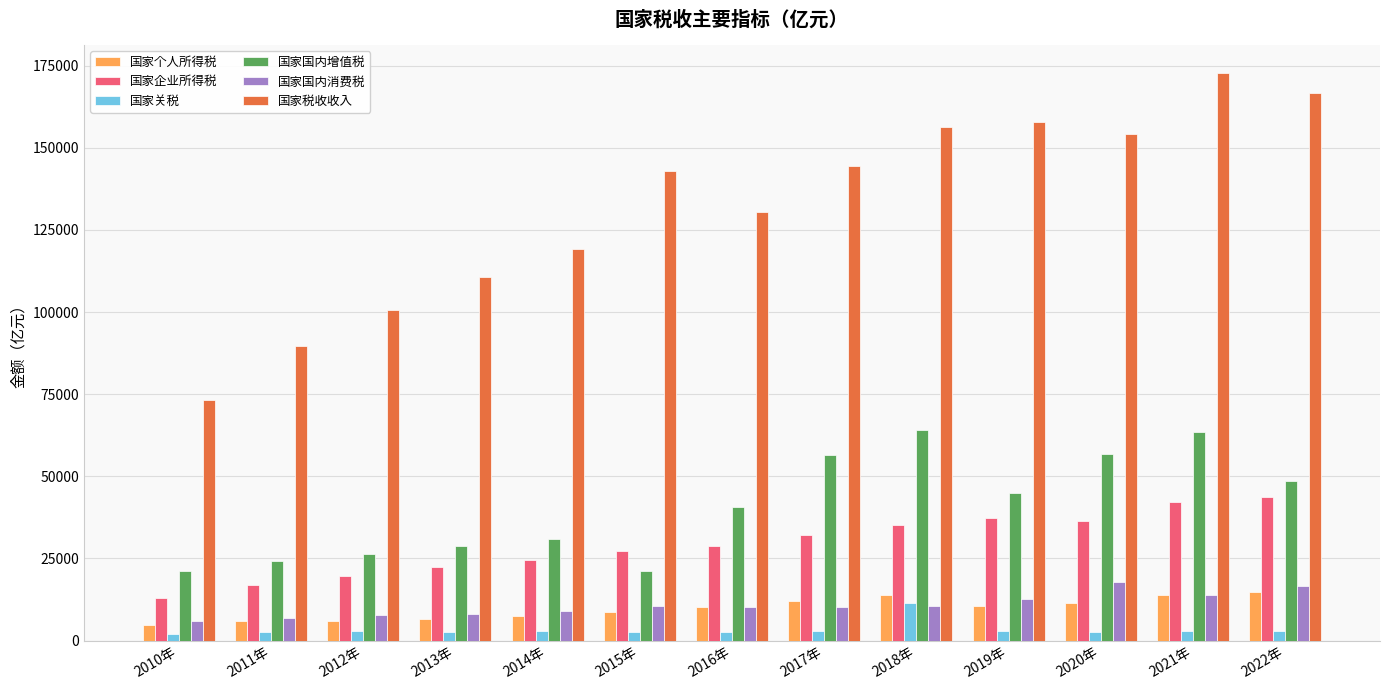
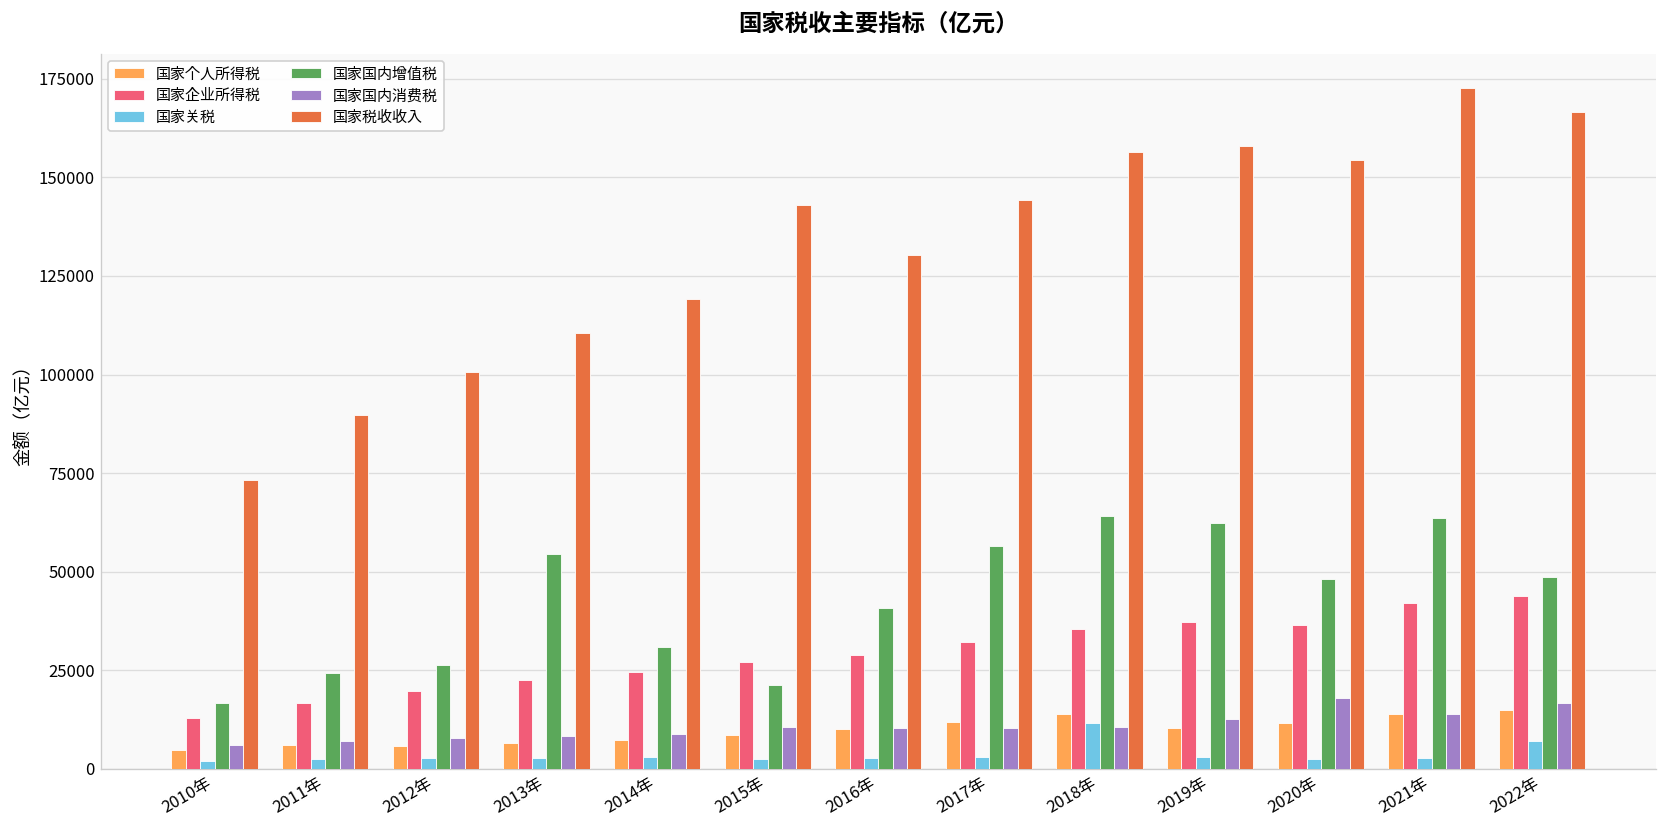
  {
    "国家个人所得税": {
      "2010年": 5000,
      "2011年": 6000,
      "2012年": 6000,
      "2013年": 7000,
      "2014年": 7000,
      "2015年": 9000,
      "2016年": 10000,
      "2017年": 12000,
      "2018年": 14000,
      "2019年": 10000,
      "2020年": 12000,
      "2021年": 14000,
      "2022年": 15000
    },
    "国家企业所得税": {
      "2010年": 13000,
      "2011年": 17000,
      "2012年": 20000,
      "2013年": 22000,
      "2014年": 25000,
      "2015年": 27000,
      "2016年": 29000,
      "2017年": 32000,
      "2018年": 35000,
      "2019年": 37000,
      "2020年": 36000,
      "2021年": 42000,
      "2022年": 44000
    },
    "国家关税": {
      "2010年": 2000,
      "2011年": 3000,
      "2012年": 3000,
      "2013年": 3000,
      "2014年": 3000,
      "2015年": 3000,
      "2016年": 3000,
      "2017年": 3000,
      "2018年": 12000,
      "2019年": 3000,
      "2020年": 3000,
      "2021年": 3000,
-     "2022年": 3000
+     "2022年": 7000
    },
    "国家国内增值税": {
-     "2010年": 21000,
+     "2010年": 17000,
      "2011年": 24000,
      "2012年": 26000,
-     "2013年": 29000,
+     "2013年": 55000,
      "2014年": 31000,
      "2015年": 21000,
      "2016年": 41000,
      "2017年": 56000,
      "2018年": 64000,
-     "2019年": 45000,
-     "2020年": 57000,
+     "2019年": 62000,
+     "2020年": 48000,
      "2021年": 64000,
      "2022年": 49000
    },
    "国家国内消费税": {
      "2010年": 6000,
      "2011年": 7000,
      "2012年": 8000,
      "2013年": 8000,
      "2014年": 9000,
      "2015年": 11000,
      "2016年": 10000,
      "2017年": 10000,
      "2018年": 11000,
      "2019年": 13000,
      "2020年": 18000,
      "2021年": 14000,
      "2022年": 17000
    },
    "国家税收收入": {
      "2010年": 73000,
      "2011年": 90000,
      "2012年": 101000,
      "2013年": 111000,
      "2014年": 119000,
      "2015年": 143000,
      "2016年": 130000,
      "2017年": 144000,
      "2018年": 156000,
      "2019年": 158000,
      "2020年": 154000,
      "2021年": 173000,
      "2022年": 167000
    }
  }
